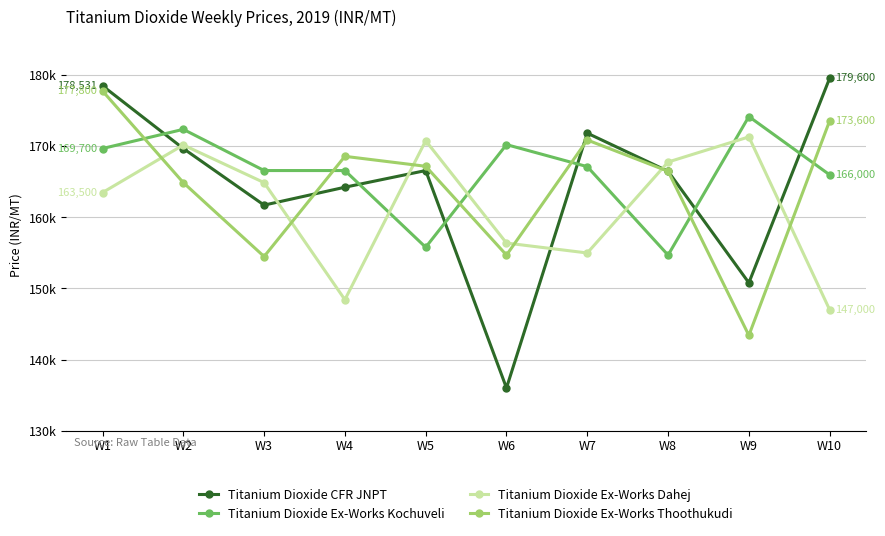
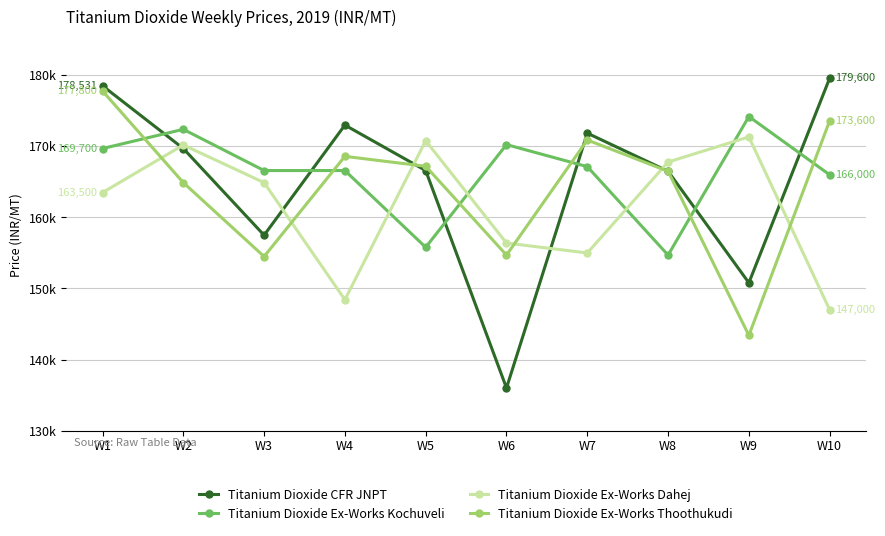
  {
    "Titanium Dioxide CFR JNPT": {
      "W2": "170000",
-     "W3": "162000",
-     "W4": "164000",
+     "W3": "158000",
+     "W4": "173000",
      "W5": "167000",
      "W6": "136000",
      "W7": "172000",
      "W9": "151000"
    },
    "Titanium Dioxide Ex-Works Dahej": {
      "W1": "163,500",
      "W10": "147,000"
    }
  }
